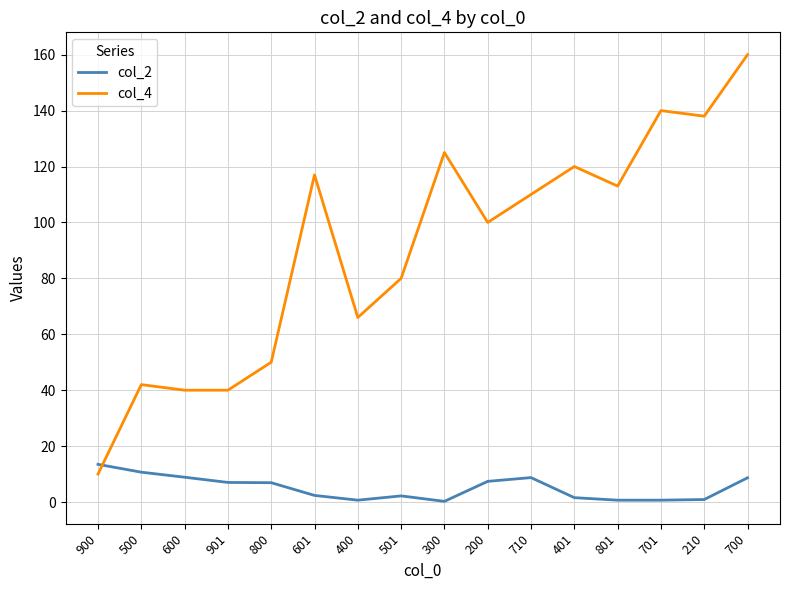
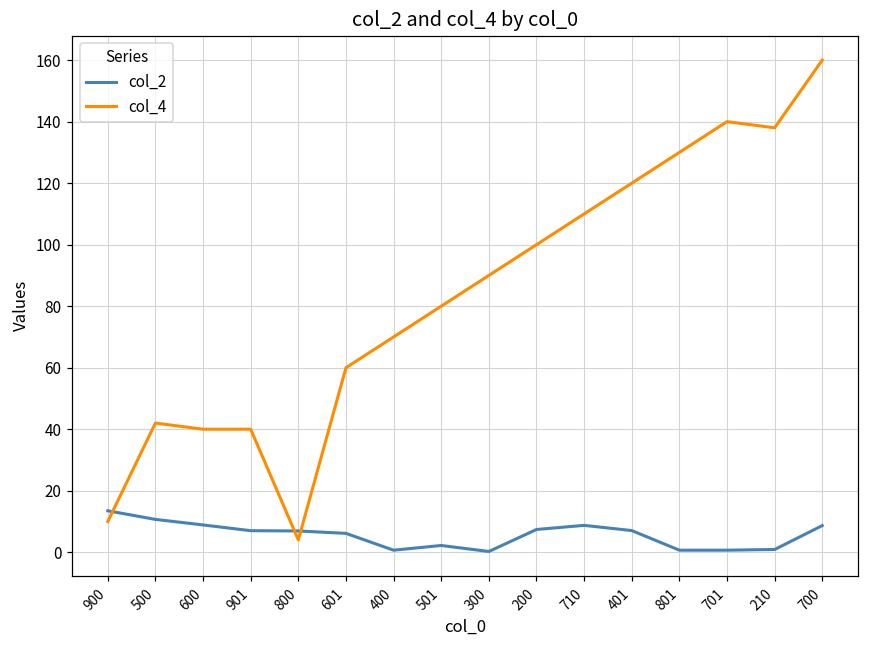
  {
    "col_2": {
      "900": 13,
      "500": 11,
      "600": 9,
      "901": 7,
      "800": 7,
-     "601": 2,
+     "601": 6,
      "400": 1,
      "501": 2,
      "300": 0,
      "200": 7,
      "710": 9,
-     "401": 2,
+     "401": 7,
      "801": 1,
      "701": 1,
      "210": 1,
      "700": 9
    },
    "col_4": {
      "900": 10,
      "500": 42,
      "600": 40,
      "901": 40,
-     "800": 50,
-     "601": 117,
-     "400": 66,
+     "800": 4,
+     "601": 60,
+     "400": 70,
      "501": 80,
-     "300": 125,
+     "300": 90,
      "200": 100,
      "710": 110,
      "401": 120,
-     "801": 113,
+     "801": 130,
      "701": 140,
      "210": 138,
      "700": 160
    }
  }
